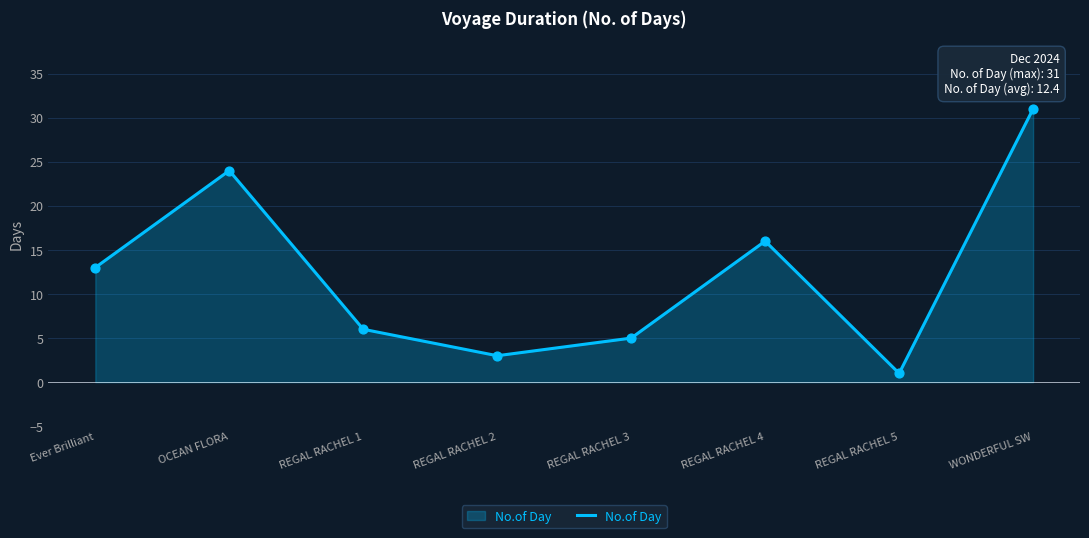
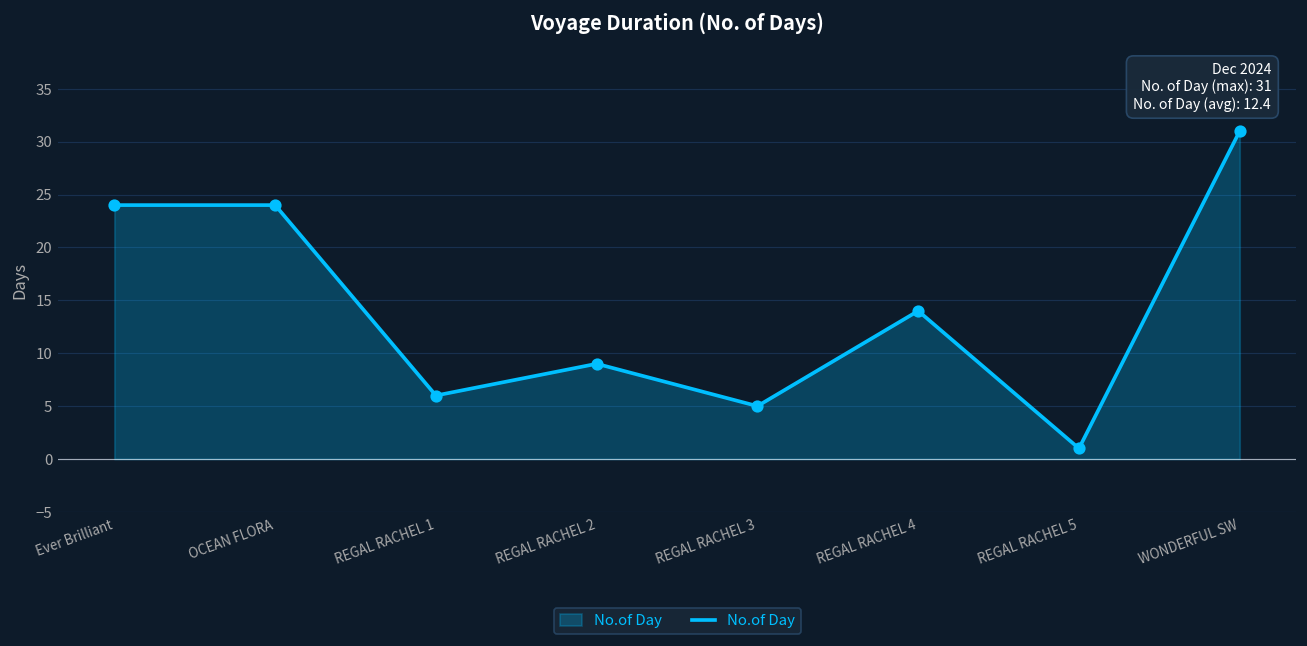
  {
-   "Ever Brilliant": 13,
+   "Ever Brilliant": 24,
    "OCEAN FLORA": 24,
    "REGAL RACHEL 1": 6,
-   "REGAL RACHEL 2": 3,
+   "REGAL RACHEL 2": 9,
    "REGAL RACHEL 3": 5,
-   "REGAL RACHEL 4": 16,
+   "REGAL RACHEL 4": 14,
    "REGAL RACHEL 5": 1
  }
